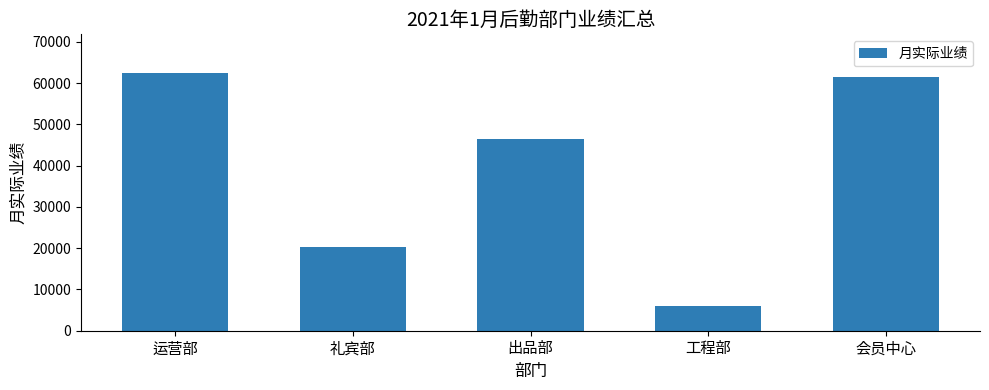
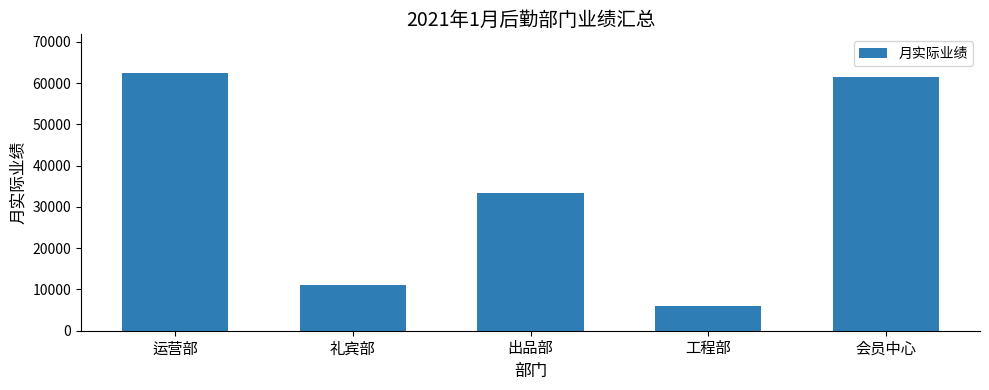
  {
    "运营部": 62000,
-   "礼宾部": 20000,
-   "出品部": 47000,
+   "礼宾部": 11000,
+   "出品部": 33000,
    "工程部": 6000,
    "会员中心": 61000
  }
